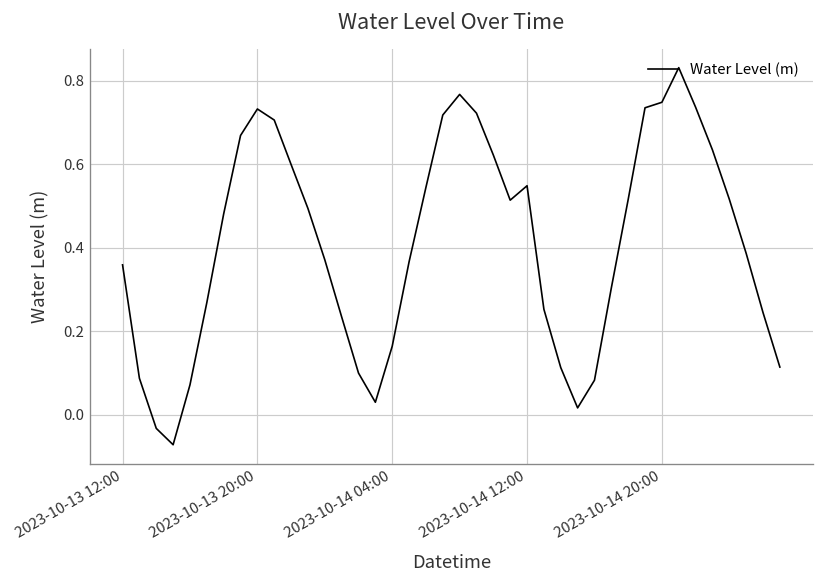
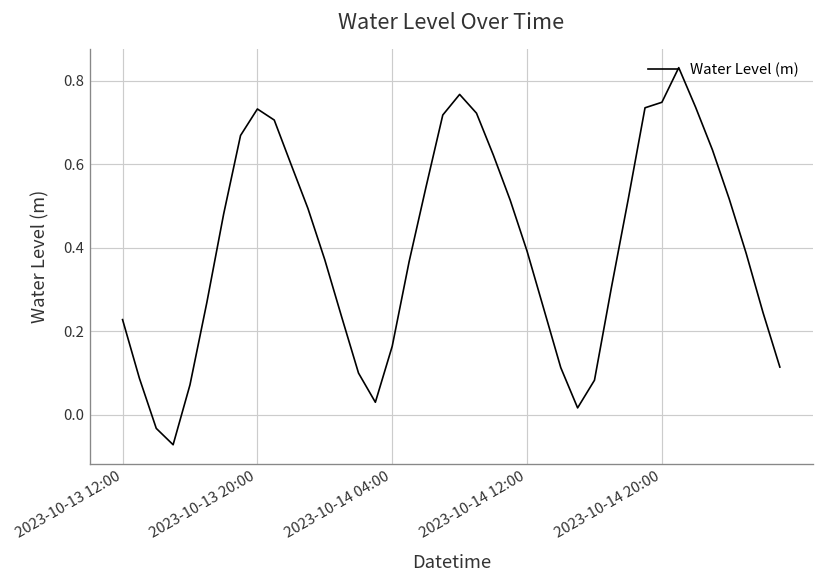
  {
-   "2023-10-13 12:00": 0.36,
+   "2023-10-13 12:00": 0.23,
    "2023-10-13 20:00": 0.73,
    "2023-10-14 04:00": 0.16,
-   "2023-10-14 12:00": 0.55,
+   "2023-10-14 12:00": 0.39,
    "2023-10-14 20:00": 0.75
  }
